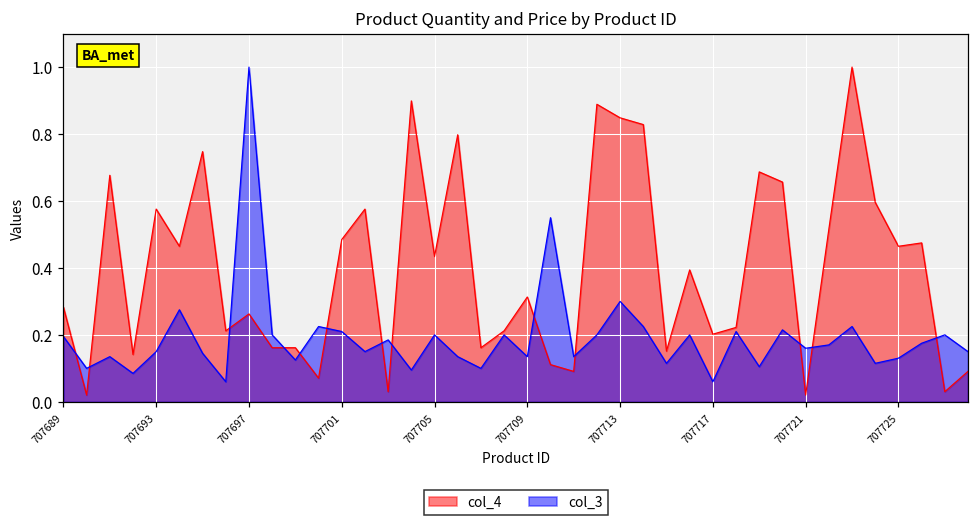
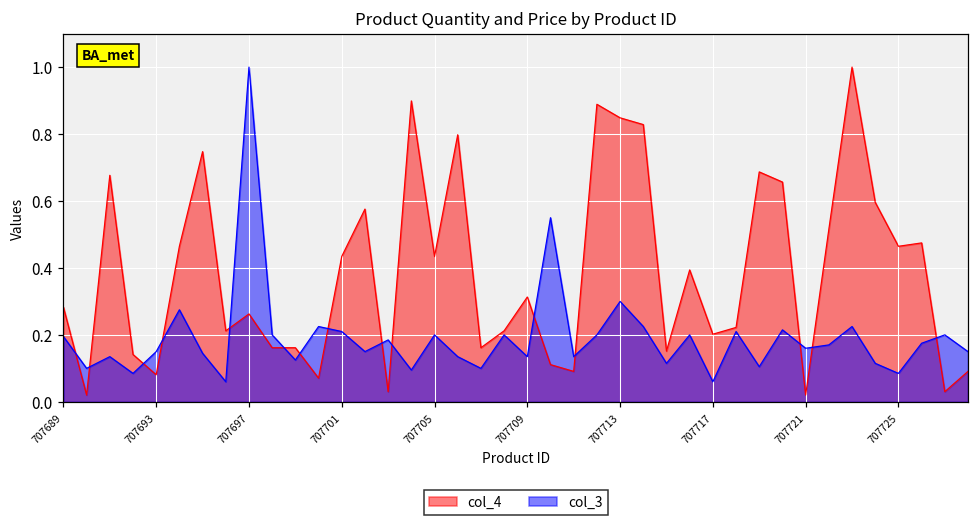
  {
    "col_4": {
      "707689": 0.28,
-     "707693": 0.58,
+     "707693": 0.08,
      "707697": 0.26,
-     "707701": 0.48,
+     "707701": 0.43,
      "707705": 0.43,
      "707709": 0.31,
      "707713": 0.85,
      "707717": 0.20,
      "707721": 0.02,
      "707725": 0.46
    },
    "col_3": {
      "707689": 0.20,
      "707693": 0.15,
      "707697": 1.00,
      "707701": 0.21,
      "707705": 0.20,
      "707709": 0.13,
      "707713": 0.30,
      "707717": 0.06,
      "707721": 0.16,
-     "707725": 0.13
+     "707725": 0.08
    }
  }
